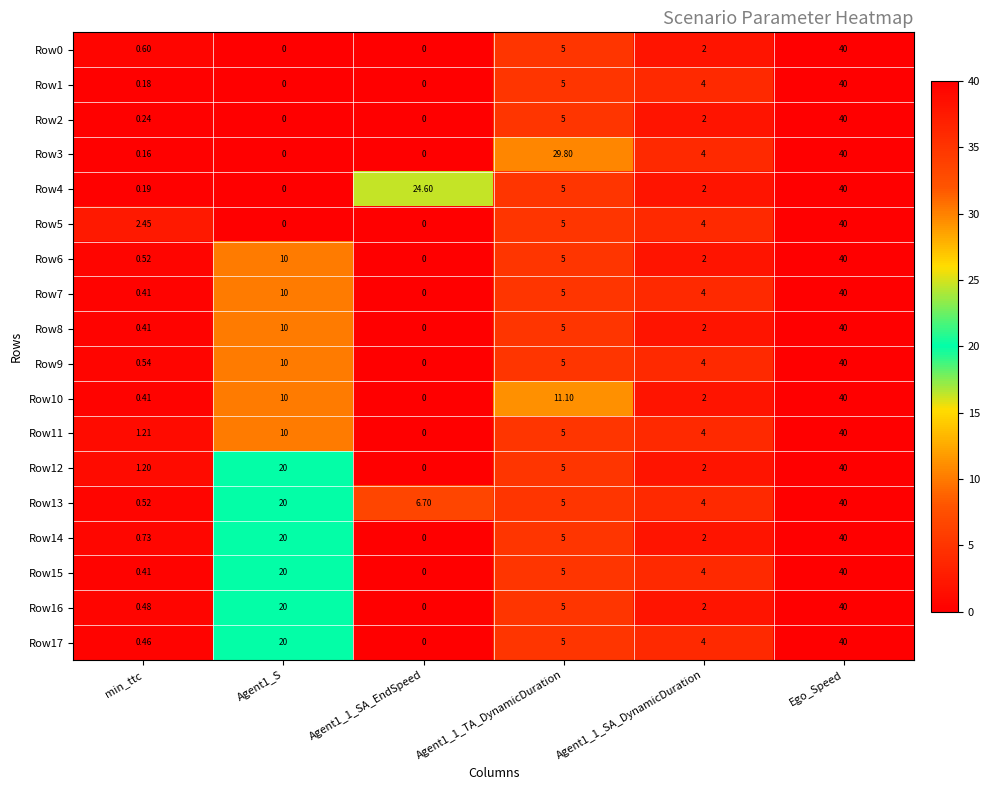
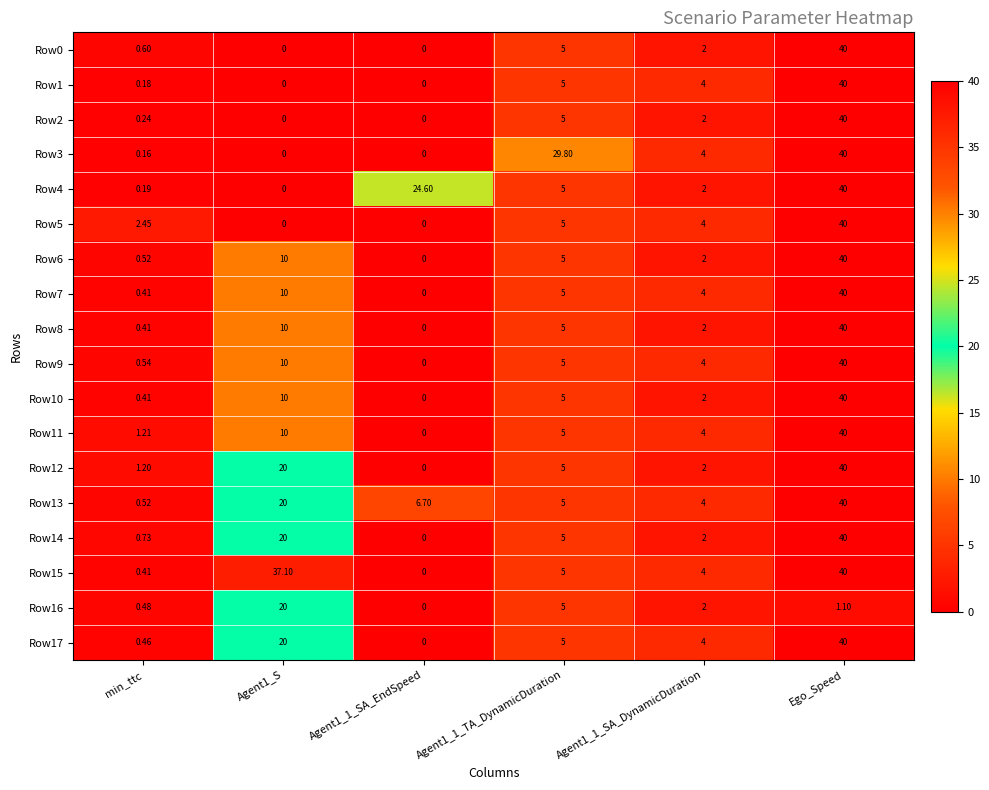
  {
    "Row0": {
      "min_ttc": 0.60,
      "Agent1_S": 0,
      "Agent1_1_SA_EndSpeed": 0,
      "Agent1_1_TA_DynamicDuration": 5,
      "Agent1_1_SA_DynamicDuration": 2,
      "Ego_Speed": 40
    },
    "Row1": {
      "min_ttc": 0.18,
      "Agent1_S": 0,
      "Agent1_1_SA_EndSpeed": 0,
      "Agent1_1_TA_DynamicDuration": 5,
      "Agent1_1_SA_DynamicDuration": 4,
      "Ego_Speed": 40
    },
    "Row2": {
      "min_ttc": 0.24,
      "Agent1_S": 0,
      "Agent1_1_SA_EndSpeed": 0,
      "Agent1_1_TA_DynamicDuration": 5,
      "Agent1_1_SA_DynamicDuration": 2,
      "Ego_Speed": 40
    },
    "Row3": {
      "min_ttc": 0.16,
      "Agent1_S": 0,
      "Agent1_1_SA_EndSpeed": 0,
      "Agent1_1_TA_DynamicDuration": 29.80,
      "Agent1_1_SA_DynamicDuration": 4,
      "Ego_Speed": 40
    },
    "Row4": {
      "min_ttc": 0.19,
      "Agent1_S": 0,
      "Agent1_1_SA_EndSpeed": 24.60,
      "Agent1_1_TA_DynamicDuration": 5,
      "Agent1_1_SA_DynamicDuration": 2,
      "Ego_Speed": 40
    },
    "Row5": {
      "min_ttc": 2.45,
      "Agent1_S": 0,
      "Agent1_1_SA_EndSpeed": 0,
      "Agent1_1_TA_DynamicDuration": 5,
      "Agent1_1_SA_DynamicDuration": 4,
      "Ego_Speed": 40
    },
    "Row6": {
      "min_ttc": 0.52,
      "Agent1_S": 10,
      "Agent1_1_SA_EndSpeed": 0,
      "Agent1_1_TA_DynamicDuration": 5,
      "Agent1_1_SA_DynamicDuration": 2,
      "Ego_Speed": 40
    },
    "Row7": {
      "min_ttc": 0.41,
      "Agent1_S": 10,
      "Agent1_1_SA_EndSpeed": 0,
      "Agent1_1_TA_DynamicDuration": 5,
      "Agent1_1_SA_DynamicDuration": 4,
      "Ego_Speed": 40
    },
    "Row8": {
      "min_ttc": 0.41,
      "Agent1_S": 10,
      "Agent1_1_SA_EndSpeed": 0,
      "Agent1_1_TA_DynamicDuration": 5,
      "Agent1_1_SA_DynamicDuration": 2,
      "Ego_Speed": 40
    },
    "Row9": {
      "min_ttc": 0.54,
      "Agent1_S": 10,
      "Agent1_1_SA_EndSpeed": 0,
      "Agent1_1_TA_DynamicDuration": 5,
      "Agent1_1_SA_DynamicDuration": 4,
      "Ego_Speed": 40
    },
    "Row10": {
      "min_ttc": 0.41,
      "Agent1_S": 10,
      "Agent1_1_SA_EndSpeed": 0,
-     "Agent1_1_TA_DynamicDuration": 11.10,
+     "Agent1_1_TA_DynamicDuration": 5,
      "Agent1_1_SA_DynamicDuration": 2,
      "Ego_Speed": 40
    },
    "Row11": {
      "min_ttc": 1.21,
      "Agent1_S": 10,
      "Agent1_1_SA_EndSpeed": 0,
      "Agent1_1_TA_DynamicDuration": 5,
      "Agent1_1_SA_DynamicDuration": 4,
      "Ego_Speed": 40
    },
    "Row12": {
      "min_ttc": 1.20,
      "Agent1_S": 20,
      "Agent1_1_SA_EndSpeed": 0,
      "Agent1_1_TA_DynamicDuration": 5,
      "Agent1_1_SA_DynamicDuration": 2,
      "Ego_Speed": 40
    },
    "Row13": {
      "min_ttc": 0.52,
      "Agent1_S": 20,
      "Agent1_1_SA_EndSpeed": 6.70,
      "Agent1_1_TA_DynamicDuration": 5,
      "Agent1_1_SA_DynamicDuration": 4,
      "Ego_Speed": 40
    },
    "Row14": {
      "min_ttc": 0.73,
      "Agent1_S": 20,
      "Agent1_1_SA_EndSpeed": 0,
      "Agent1_1_TA_DynamicDuration": 5,
      "Agent1_1_SA_DynamicDuration": 2,
      "Ego_Speed": 40
    },
    "Row15": {
      "min_ttc": 0.41,
-     "Agent1_S": 20,
+     "Agent1_S": 37.10,
      "Agent1_1_SA_EndSpeed": 0,
      "Agent1_1_TA_DynamicDuration": 5,
      "Agent1_1_SA_DynamicDuration": 4,
      "Ego_Speed": 40
    },
    "Row16": {
      "min_ttc": 0.48,
      "Agent1_S": 20,
      "Agent1_1_SA_EndSpeed": 0,
      "Agent1_1_TA_DynamicDuration": 5,
      "Agent1_1_SA_DynamicDuration": 2,
-     "Ego_Speed": 40
+     "Ego_Speed": 1.10
    },
    "Row17": {
      "min_ttc": 0.46,
      "Agent1_S": 20,
      "Agent1_1_SA_EndSpeed": 0,
      "Agent1_1_TA_DynamicDuration": 5,
      "Agent1_1_SA_DynamicDuration": 4,
      "Ego_Speed": 40
    }
  }
